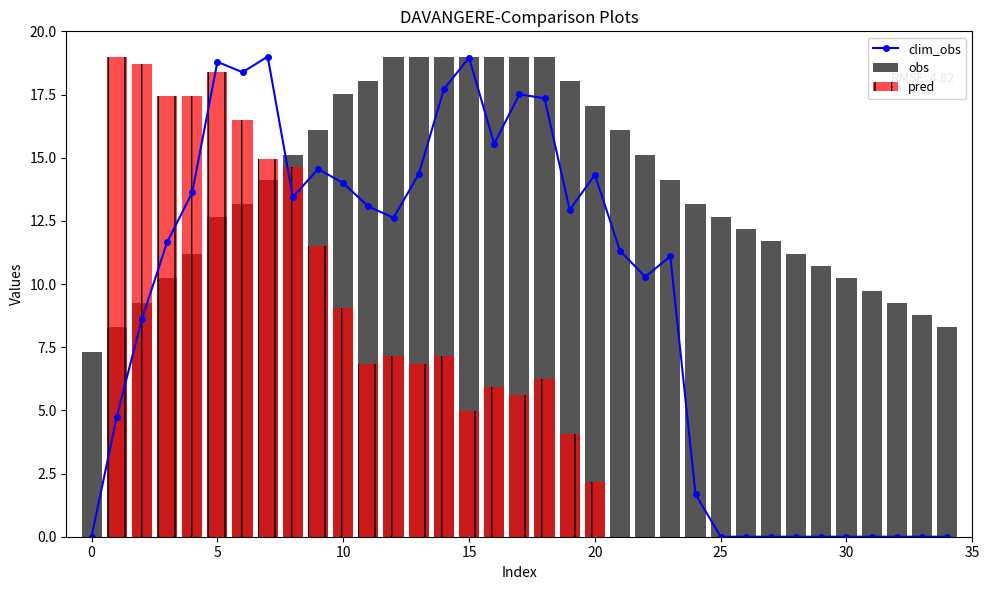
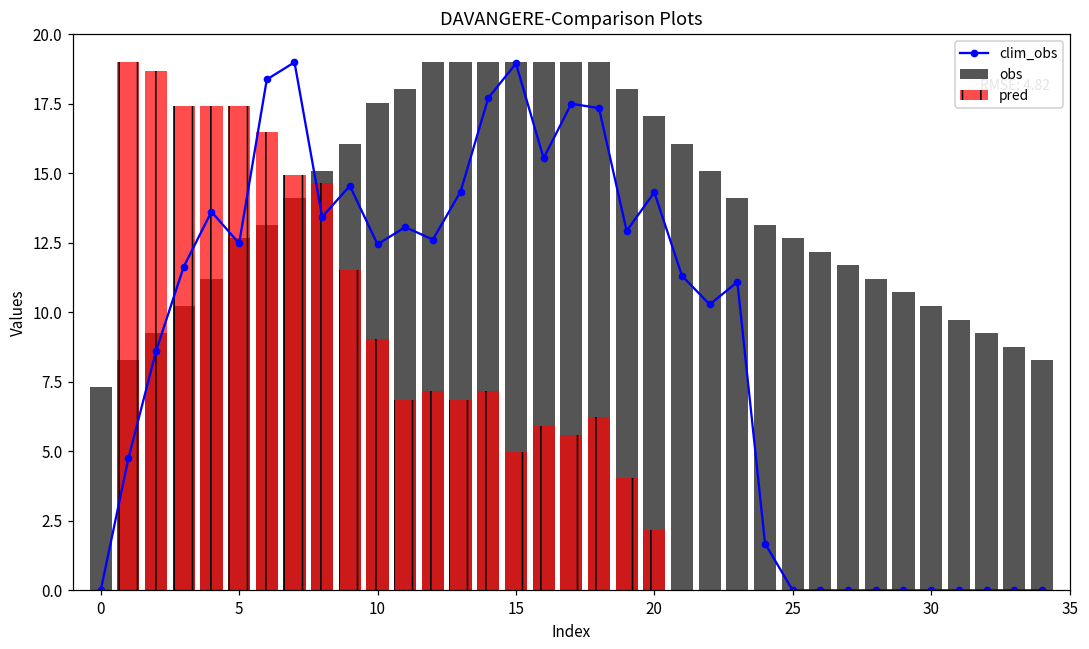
  {
    "obs": {
      "0": 7.3,
      "10": 17.5,
      "15": 19.0,
      "20": 17.1,
      "25": 12.7,
      "30": 10.2
    },
    "clim_obs": {
      "0": 0.0,
-     "5": 18.8,
-     "10": 14.0,
+     "5": 12.5,
+     "10": 12.5,
      "15": 19.0,
      "20": 14.3,
      "25": 0.0,
      "30": 0.0
    },
    "pred": {
      "0": 0.0,
-     "5": 18.4,
+     "5": 17.4,
      "25": 0.0,
      "30": 0.0
    }
  }
